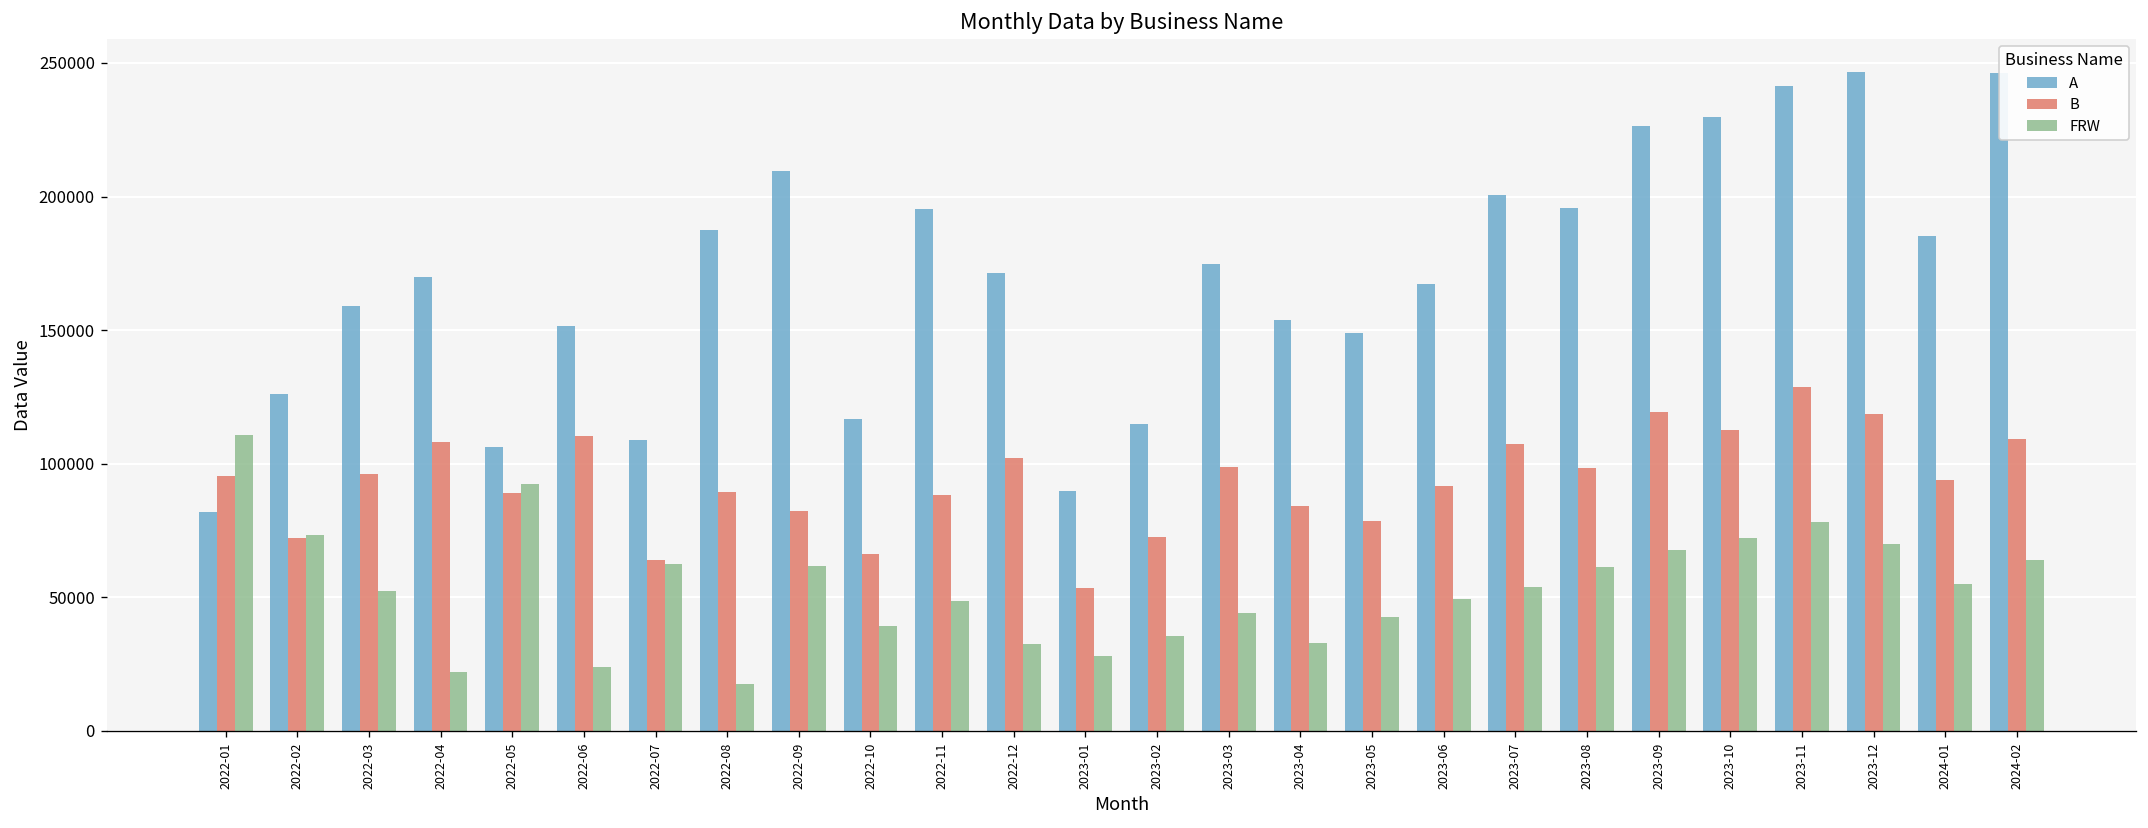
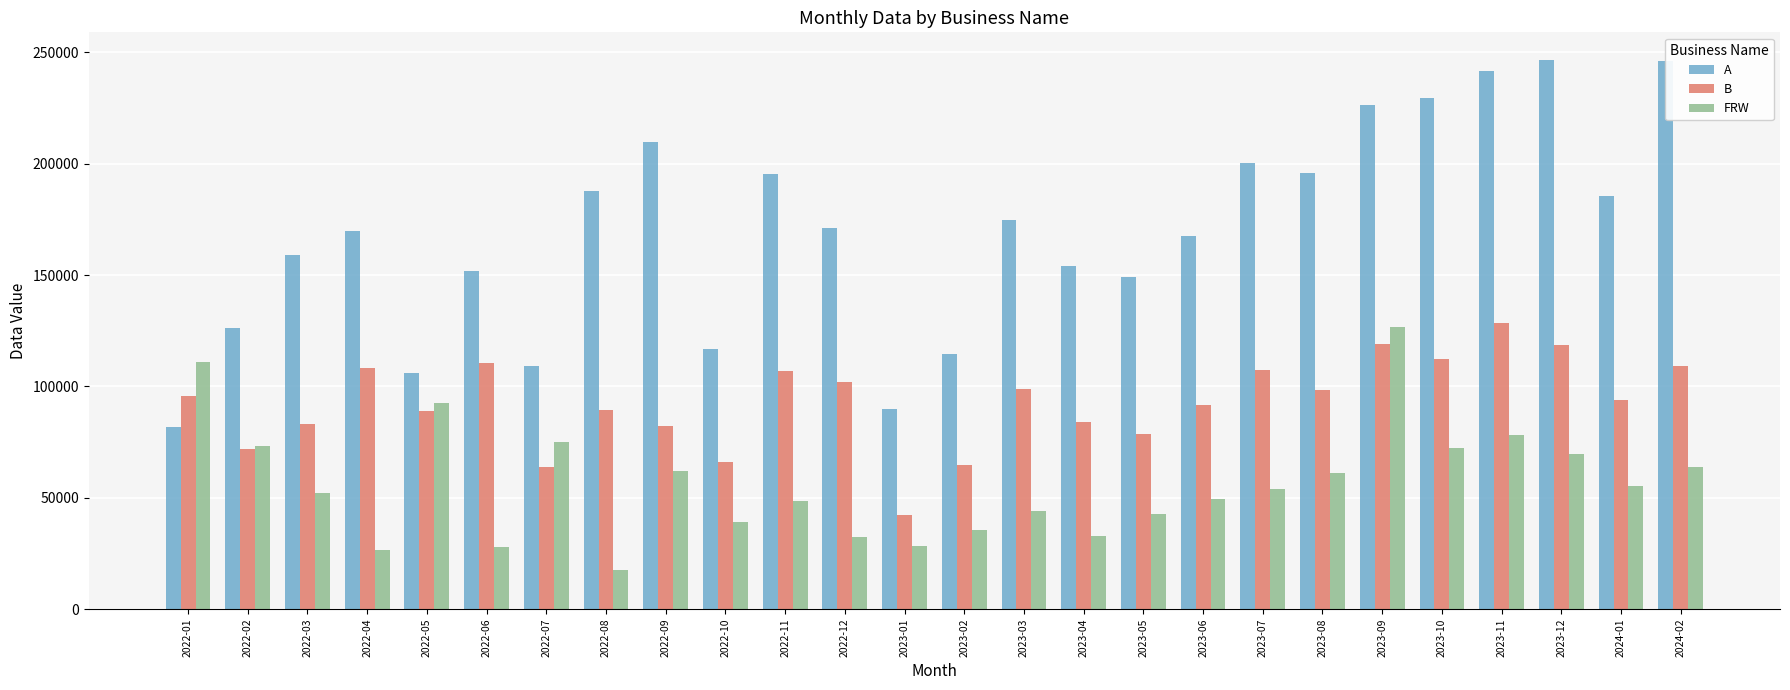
  {
    "A": {
      "2022-01": 82000,
      "2022-02": 126000,
      "2022-03": 159000,
      "2022-04": 170000,
      "2022-05": 106000,
      "2022-06": 152000,
      "2022-07": 109000,
      "2022-08": 188000,
      "2022-09": 210000,
      "2022-10": 117000,
      "2022-11": 196000,
      "2022-12": 171000,
      "2023-01": 90000,
      "2023-02": 115000,
      "2023-03": 175000,
      "2023-04": 154000,
      "2023-05": 149000,
      "2023-06": 167000,
      "2023-07": 201000,
      "2023-08": 196000,
      "2023-09": 226000,
      "2023-10": 230000,
      "2023-11": 242000,
      "2023-12": 247000,
      "2024-01": 185000
    },
    "B": {
      "2022-01": 96000,
      "2022-02": 72000,
-     "2022-03": 96000,
+     "2022-03": 83000,
      "2022-04": 108000,
      "2022-05": 89000,
      "2022-06": 110000,
      "2022-07": 64000,
      "2022-08": 89000,
      "2022-09": 82000,
      "2022-10": 66000,
-     "2022-11": 88000,
+     "2022-11": 107000,
      "2022-12": 102000,
-     "2023-01": 53000,
-     "2023-02": 73000,
+     "2023-01": 42000,
+     "2023-02": 65000,
      "2023-03": 99000,
      "2023-04": 84000,
      "2023-05": 78000,
      "2023-06": 92000,
      "2023-07": 107000,
      "2023-08": 98000,
      "2023-09": 119000,
      "2023-10": 112000,
      "2023-11": 129000,
      "2023-12": 119000,
      "2024-01": 94000,
      "2024-02": 109000
    },
    "FRW": {
      "2022-01": 111000,
      "2022-02": 73000,
      "2022-03": 52000,
-     "2022-04": 22000,
+     "2022-04": 27000,
      "2022-05": 93000,
-     "2022-06": 24000,
-     "2022-07": 63000,
+     "2022-06": 28000,
+     "2022-07": 75000,
      "2022-08": 18000,
      "2022-09": 62000,
      "2022-10": 39000,
      "2022-11": 49000,
      "2022-12": 33000,
      "2023-01": 28000,
      "2023-02": 35000,
      "2023-03": 44000,
      "2023-04": 33000,
      "2023-05": 43000,
      "2023-06": 49000,
      "2023-07": 54000,
      "2023-08": 61000,
-     "2023-09": 68000,
+     "2023-09": 127000,
      "2023-10": 72000,
      "2023-11": 78000,
      "2023-12": 70000,
      "2024-01": 55000,
      "2024-02": 64000
    }
  }
